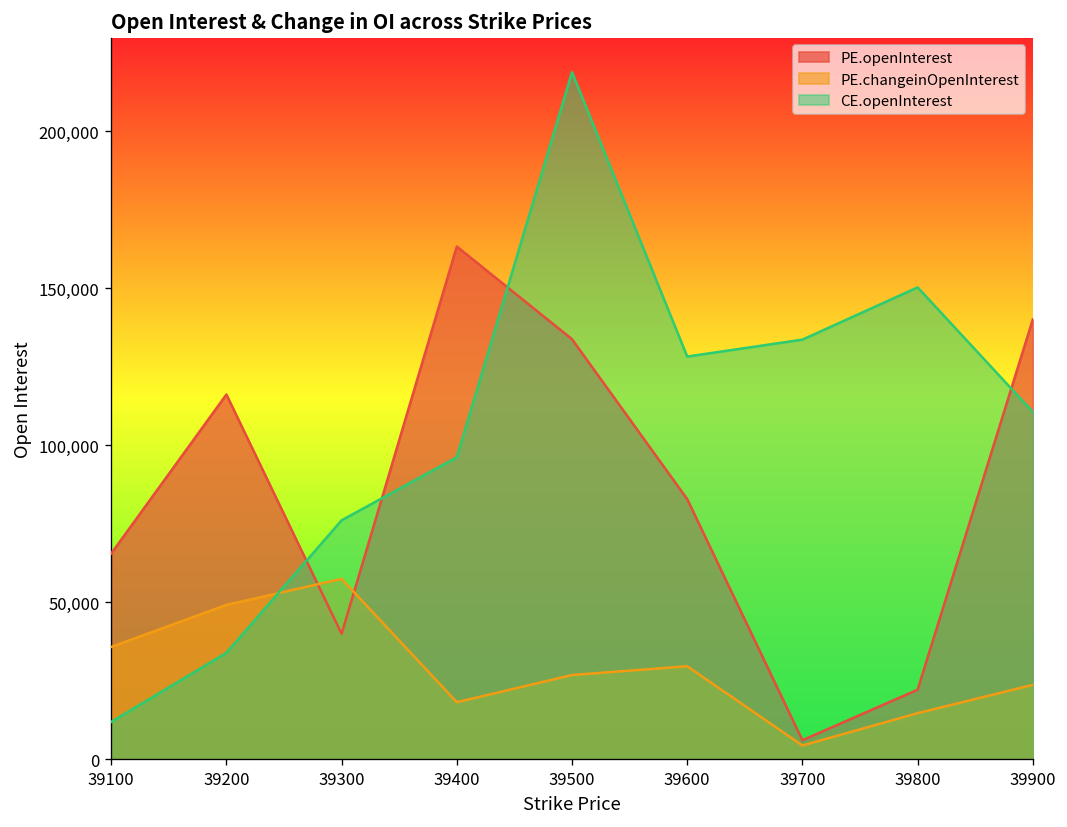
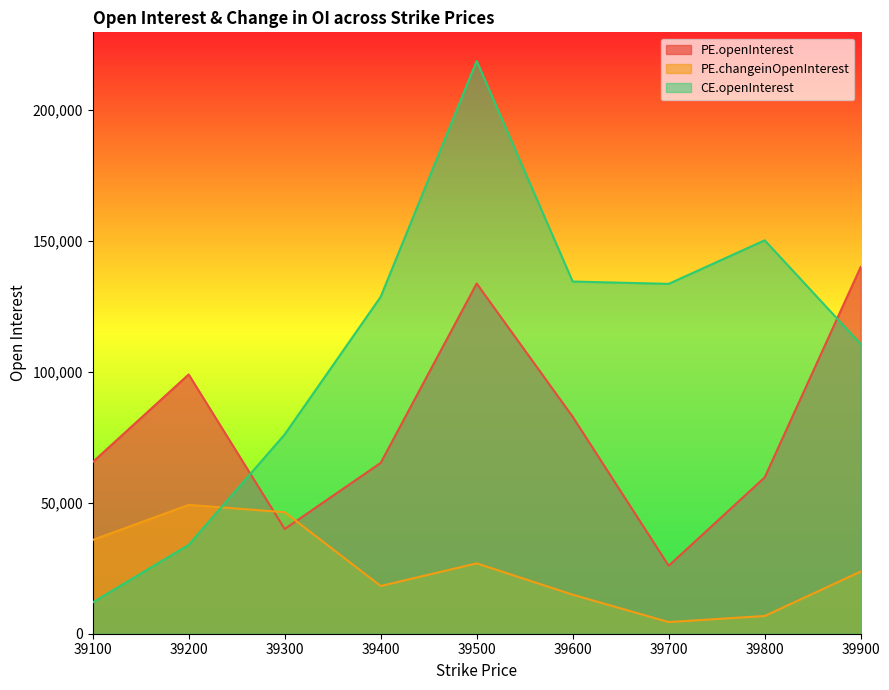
  {
    "PE.openInterest": {
      "39100": "66,000",
-     "39200": "116,000",
+     "39200": "99,000",
      "39300": "40,000",
-     "39400": "163,000",
+     "39400": "65,000",
      "39500": "134,000",
      "39600": "83,000",
-     "39700": "6,000",
-     "39800": "22,000",
+     "39700": "26,000",
+     "39800": "60,000",
      "39900": "140,000"
    },
    "PE.changeinOpenInterest": {
      "39100": "36,000",
      "39200": "49,000",
-     "39300": "58,000",
+     "39300": "46,000",
      "39400": "18,000",
      "39500": "27,000",
-     "39600": "30,000",
+     "39600": "15,000",
      "39700": "4,000",
-     "39800": "15,000",
+     "39800": "7,000",
      "39900": "24,000"
    },
    "CE.openInterest": {
      "39100": "12,000",
      "39200": "34,000",
      "39300": "76,000",
-     "39400": "96,000",
+     "39400": "129,000",
      "39500": "219,000",
-     "39600": "128,000",
+     "39600": "135,000",
      "39700": "134,000",
      "39800": "150,000",
      "39900": "111,000"
    }
  }
